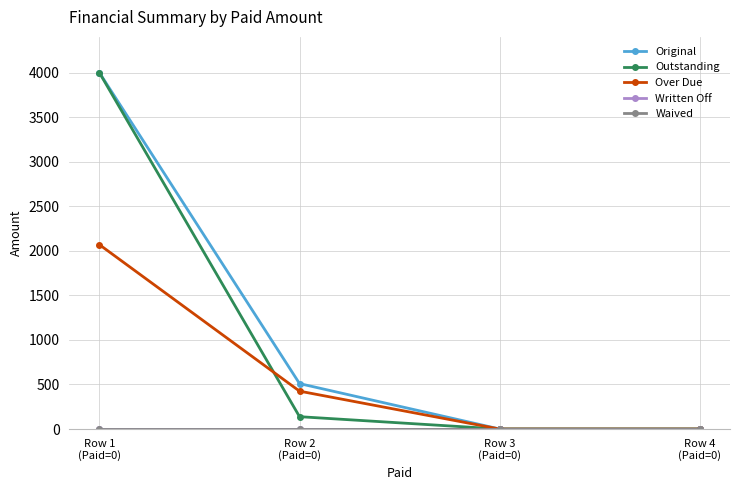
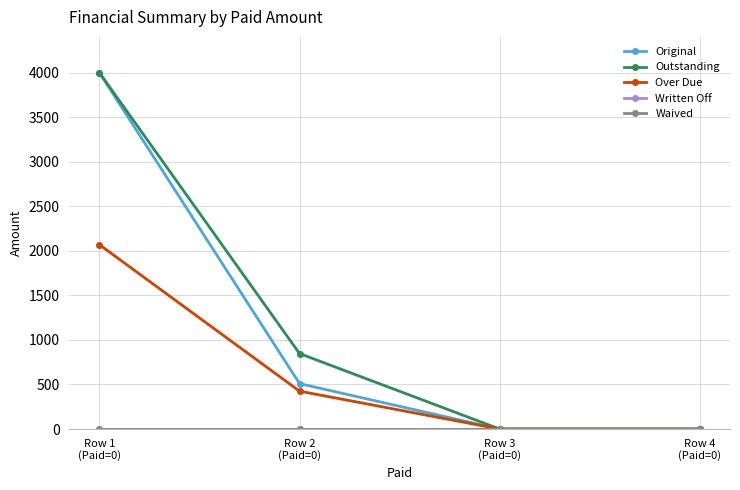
  {
    "Original": {
      "Row 2 (Paid=0)": 500
    },
    "Outstanding": {
-     "Row 2 (Paid=0)": 100
+     "Row 2 (Paid=0)": 800
    },
    "Over Due": {
      "Row 1 (Paid=0)": 2100,
      "Row 2 (Paid=0)": 400
    },
    "Waived": {
      "Row 1 (Paid=0)": 0,
      "Row 2 (Paid=0)": 0
    }
  }
